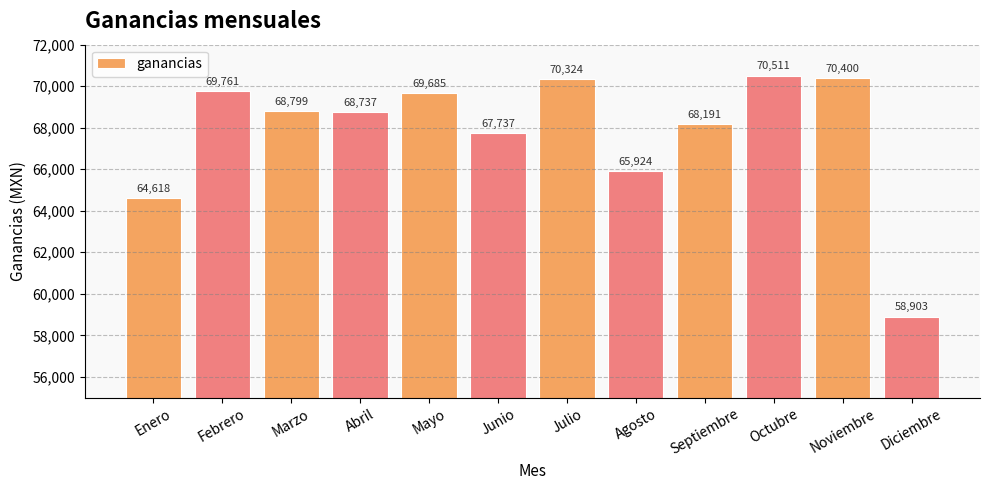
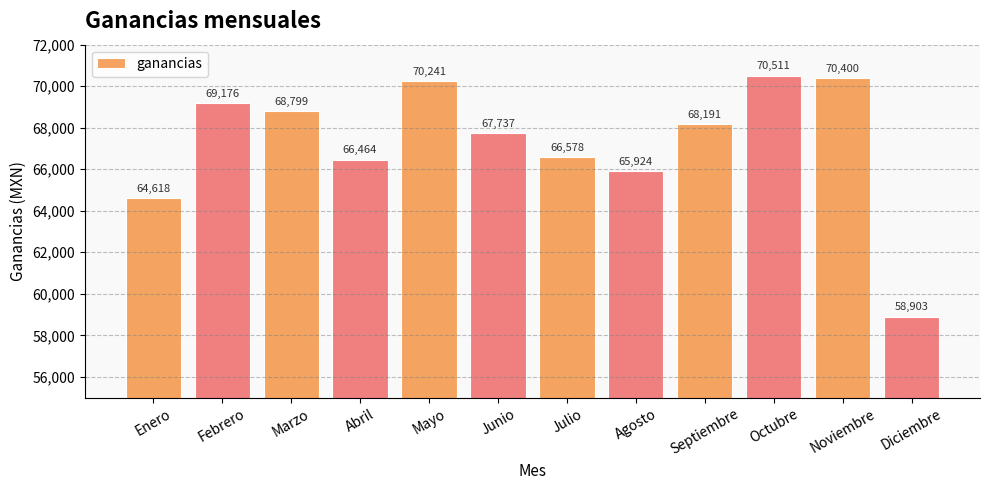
  {
    "Enero": "64,618",
-   "Febrero": "69,761",
+   "Febrero": "69,176",
    "Marzo": "68,799",
-   "Abril": "68,737",
-   "Mayo": "69,685",
+   "Abril": "66,464",
+   "Mayo": "70,241",
    "Junio": "67,737",
-   "Julio": "70,324",
+   "Julio": "66,578",
    "Agosto": "65,924",
    "Septiembre": "68,191",
    "Octubre": "70,511",
    "Noviembre": "70,400",
    "Diciembre": "58,903"
  }
